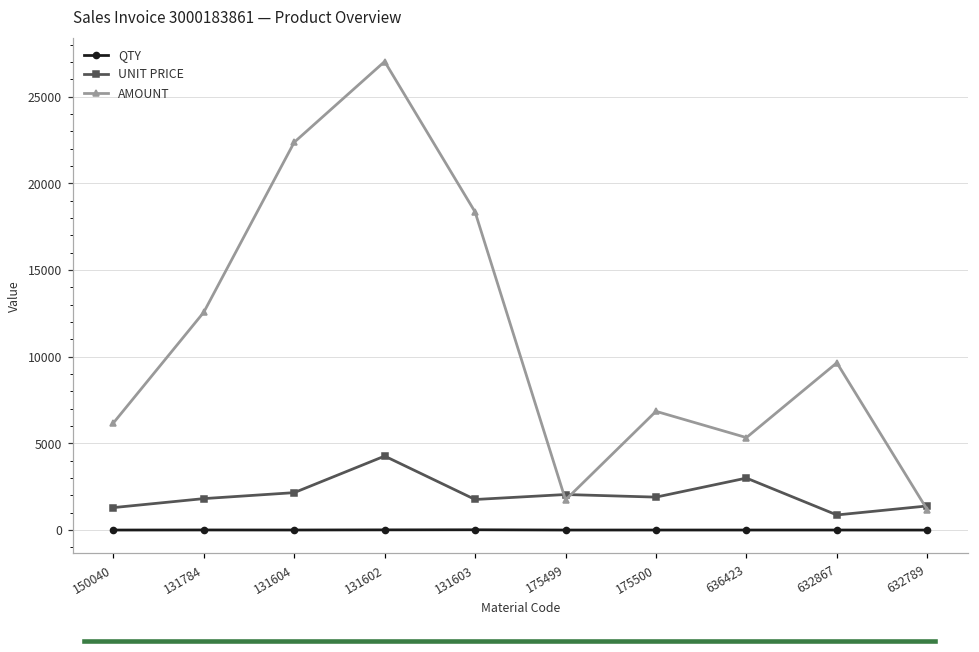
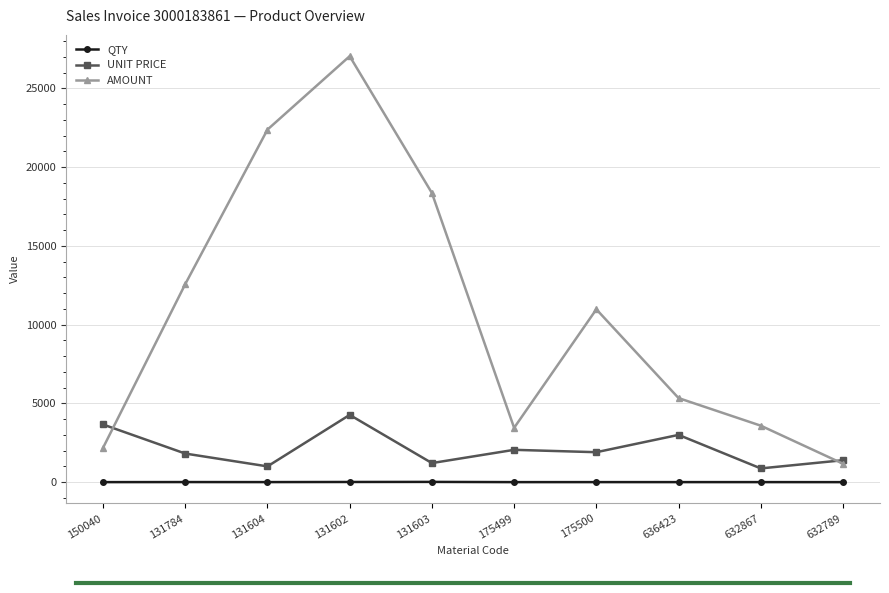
  {
    "QTY": {
      "150040": 0,
      "131784": 0,
      "131604": 0,
      "131602": 0,
      "131603": 0,
      "175499": 0,
      "175500": 0,
      "636423": 0,
      "632867": 0,
      "632789": 0
    },
    "UNIT PRICE": {
-     "150040": 1300,
+     "150040": 3700,
      "131784": 1800,
-     "131604": 2200,
+     "131604": 1000,
      "131602": 4300,
-     "131603": 1800,
+     "131603": 1200,
      "175499": 2100,
      "175500": 1900,
      "636423": 3000,
      "632867": 900,
      "632789": 1400
    },
    "AMOUNT": {
-     "150040": 6200,
+     "150040": 2200,
      "131784": 12600,
      "131604": 22400,
      "131602": 27000,
      "131603": 18400,
-     "175499": 1700,
-     "175500": 6900,
+     "175499": 3400,
+     "175500": 11000,
      "636423": 5300,
-     "632867": 9700,
+     "632867": 3600,
      "632789": 1200
    }
  }
